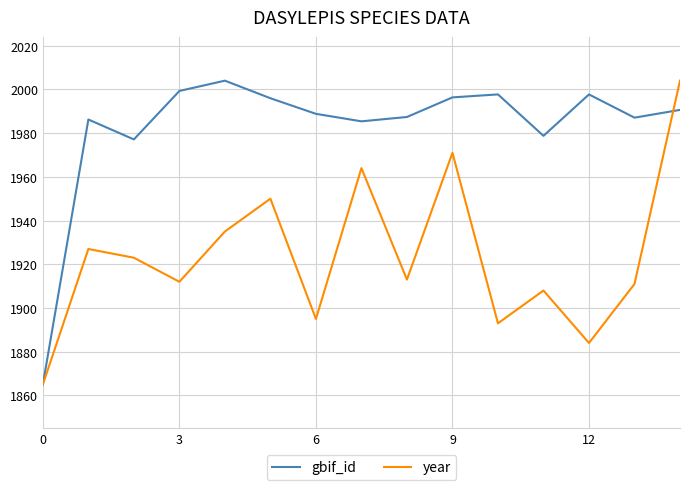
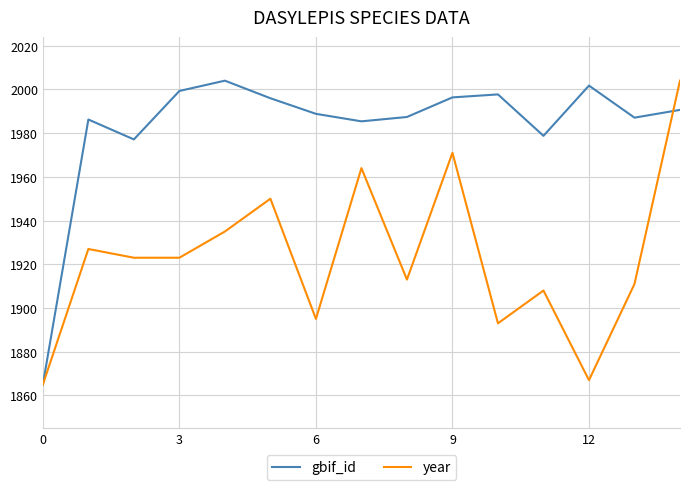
  {
    "gbif_id": {
      "3": 1999,
      "6": 1989,
      "9": 1996,
-     "12": 1998
+     "12": 2002
    },
    "year": {
-     "3": 1912,
+     "3": 1923,
      "6": 1895,
      "9": 1971,
-     "12": 1884
+     "12": 1867
    }
  }
